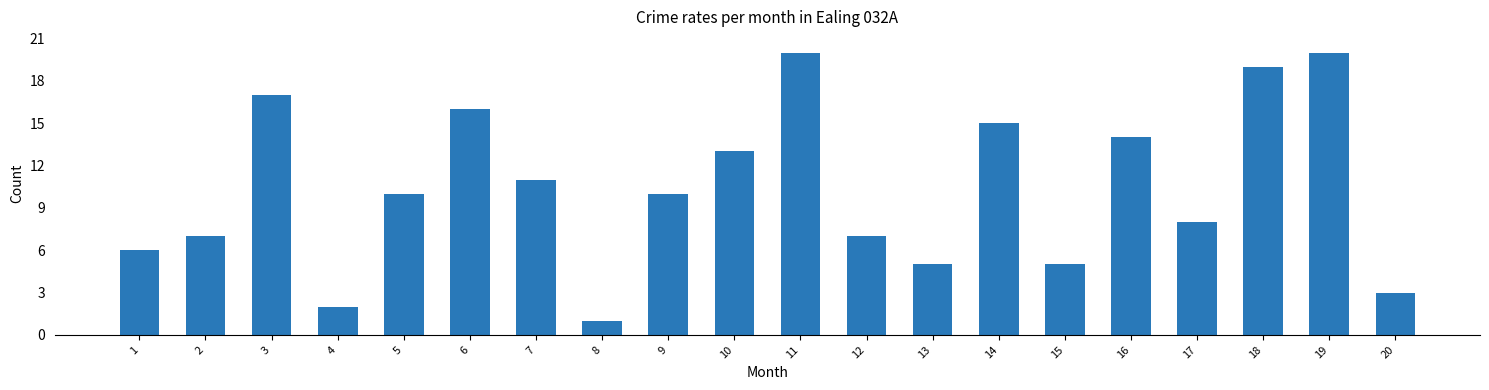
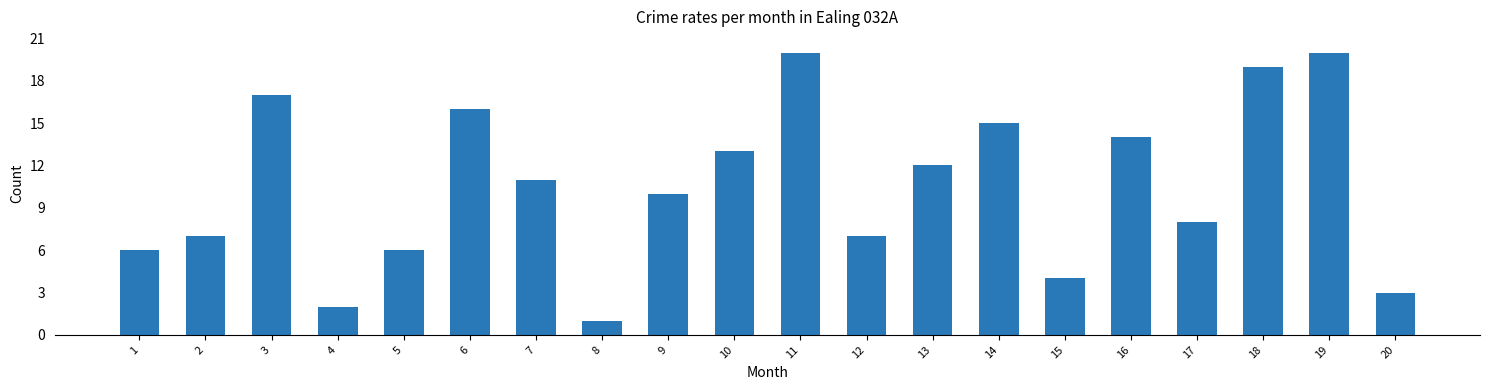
  {
    "1": 6,
    "2": 7,
    "3": 17,
    "4": 2,
-   "5": 10,
+   "5": 6,
    "6": 16,
    "7": 11,
    "8": 1,
    "9": 10,
    "10": 13,
    "11": 20,
    "12": 7,
-   "13": 5,
+   "13": 12,
    "14": 15,
-   "15": 5,
+   "15": 4,
    "16": 14,
    "17": 8,
    "18": 19,
    "19": 20,
    "20": 3
  }
